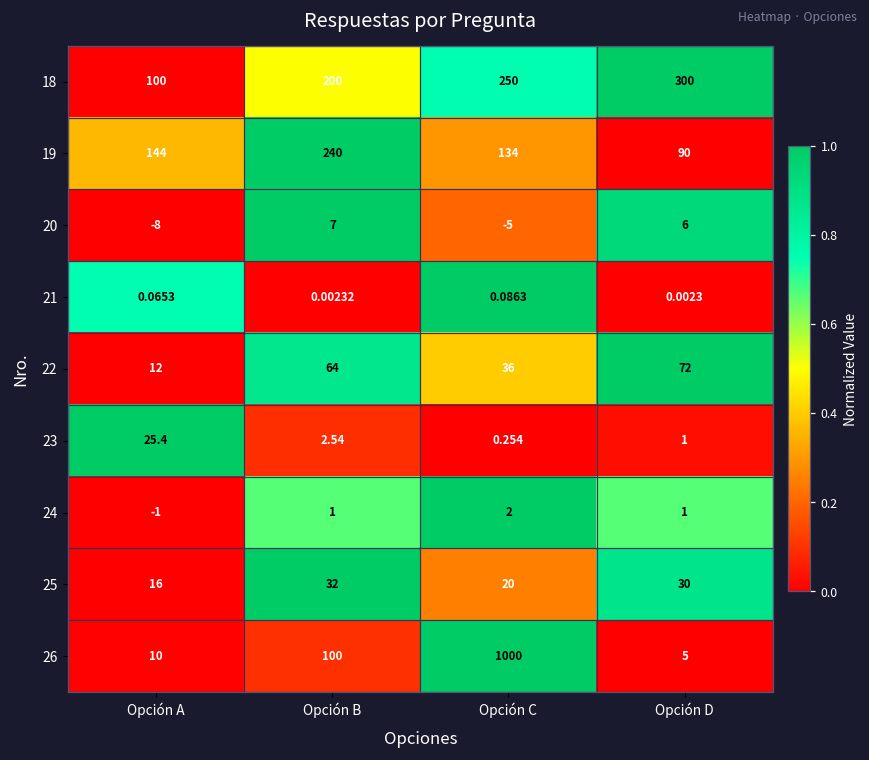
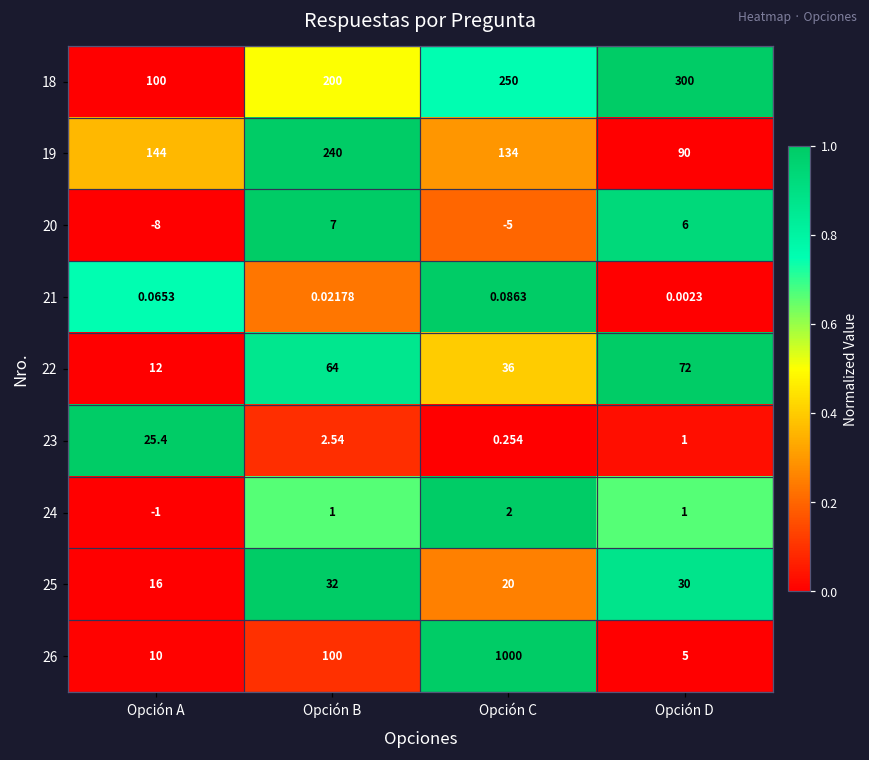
  {
    "18": {
      "Opción A": 100,
      "Opción B": 200,
      "Opción C": 250,
      "Opción D": 300
    },
    "19": {
      "Opción A": 144,
      "Opción B": 240,
      "Opción C": 134,
      "Opción D": 90
    },
    "20": {
      "Opción A": -8,
      "Opción B": 7,
      "Opción C": -5,
      "Opción D": 6
    },
    "21": {
      "Opción A": 0.0653,
-     "Opción B": 0.00232,
+     "Opción B": 0.02178,
      "Opción C": 0.0863,
      "Opción D": 0.0023
    },
    "22": {
      "Opción A": 12,
      "Opción B": 64,
      "Opción C": 36,
      "Opción D": 72
    },
    "23": {
      "Opción A": 25.4,
      "Opción B": 2.54,
      "Opción C": 0.254,
      "Opción D": 1
    },
    "24": {
      "Opción A": -1,
      "Opción B": 1,
      "Opción C": 2,
      "Opción D": 1
    },
    "25": {
      "Opción A": 16,
      "Opción B": 32,
      "Opción C": 20,
      "Opción D": 30
    },
    "26": {
      "Opción A": 10,
      "Opción B": 100,
      "Opción C": 1000,
      "Opción D": 5
    }
  }
